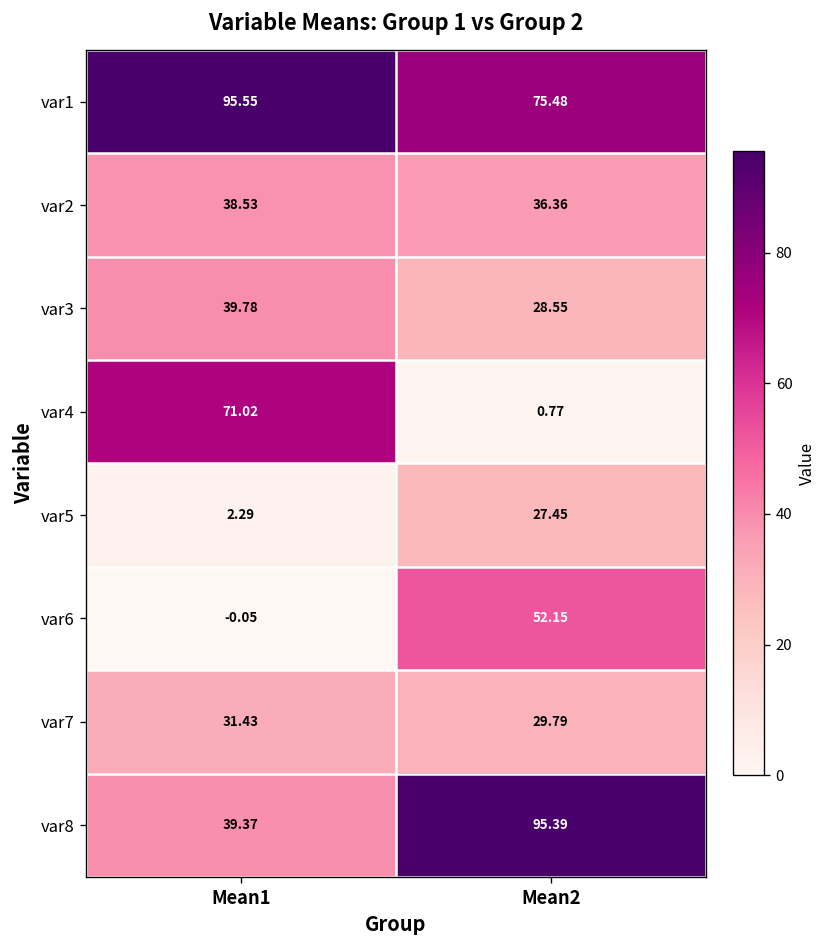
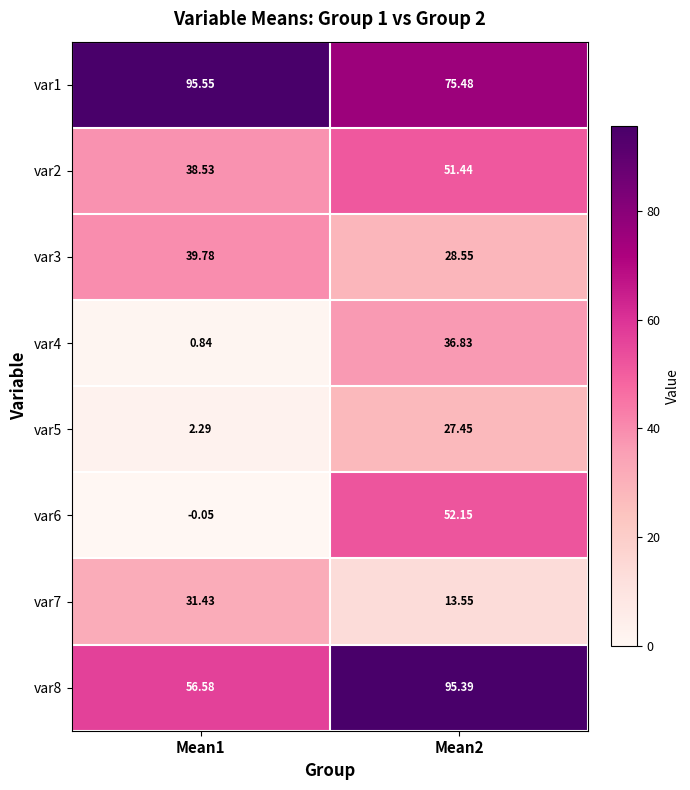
  {
    "var1": {
      "Mean1": 95.55,
      "Mean2": 75.48
    },
    "var2": {
      "Mean1": 38.53,
-     "Mean2": 36.36
+     "Mean2": 51.44
    },
    "var3": {
      "Mean1": 39.78,
      "Mean2": 28.55
    },
    "var4": {
-     "Mean1": 71.02,
-     "Mean2": 0.77
+     "Mean1": 0.84,
+     "Mean2": 36.83
    },
    "var5": {
      "Mean1": 2.29,
      "Mean2": 27.45
    },
    "var6": {
      "Mean1": -0.05,
      "Mean2": 52.15
    },
    "var7": {
      "Mean1": 31.43,
-     "Mean2": 29.79
+     "Mean2": 13.55
    },
    "var8": {
-     "Mean1": 39.37,
+     "Mean1": 56.58,
      "Mean2": 95.39
    }
  }
